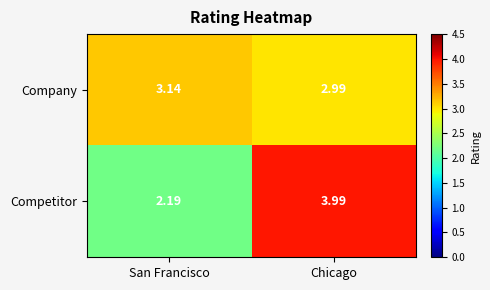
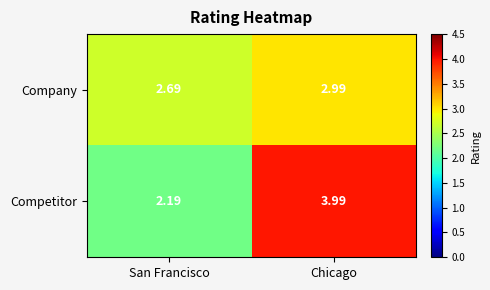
  {
    "Company": {
-     "San Francisco": 3.14,
+     "San Francisco": 2.69,
      "Chicago": 2.99
    },
    "Competitor": {
      "San Francisco": 2.19,
      "Chicago": 3.99
    }
  }
